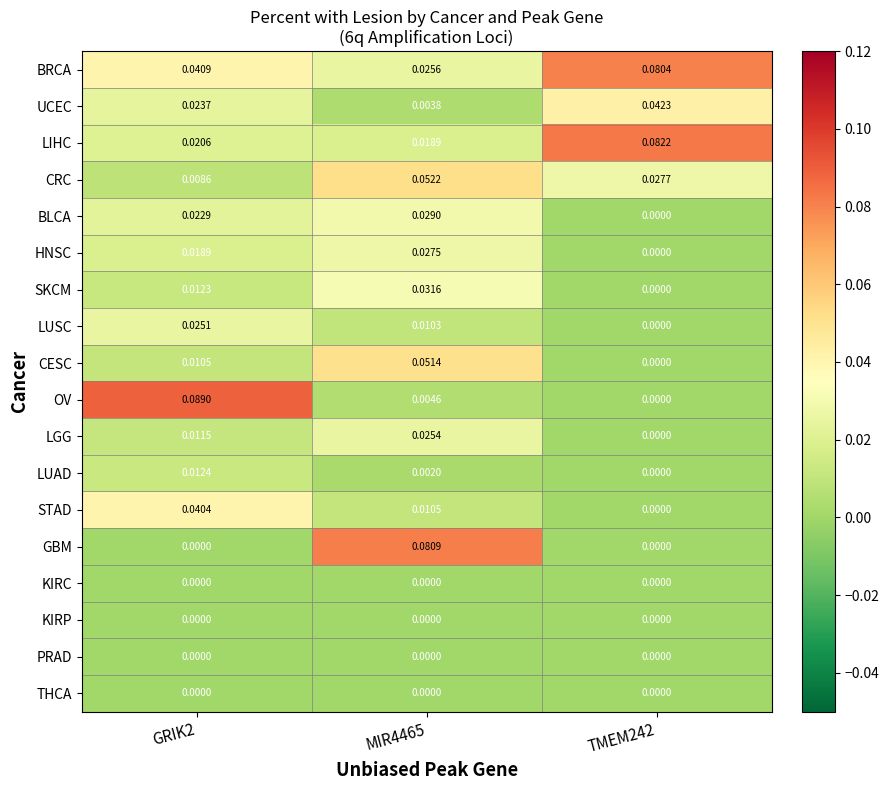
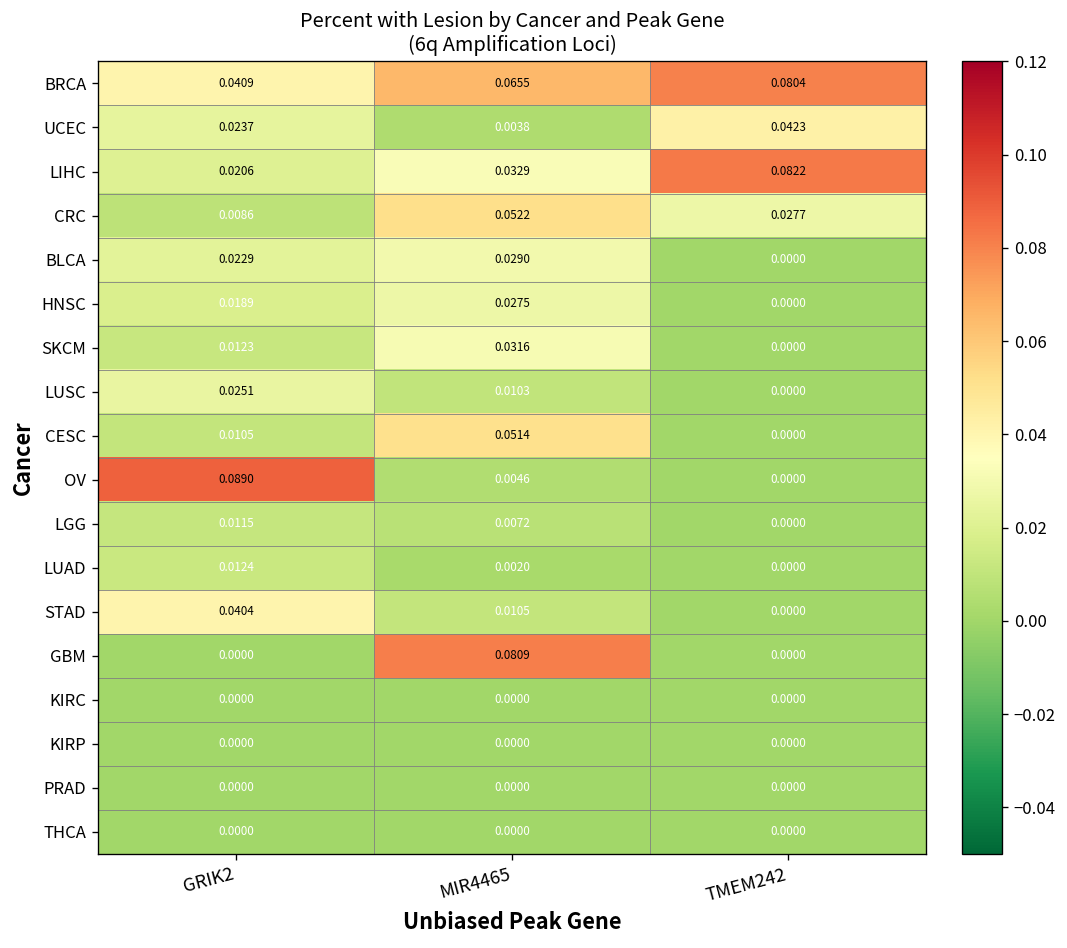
  {
    "BRCA": {
      "GRIK2": 0.0409,
-     "MIR4465": 0.0256,
+     "MIR4465": 0.0655,
      "TMEM242": 0.0804
    },
    "UCEC": {
      "GRIK2": 0.0237,
      "MIR4465": 0.0038,
      "TMEM242": 0.0423
    },
    "LIHC": {
      "GRIK2": 0.0206,
-     "MIR4465": 0.0189,
+     "MIR4465": 0.0329,
      "TMEM242": 0.0822
    },
    "CRC": {
      "GRIK2": 0.0086,
      "MIR4465": 0.0522,
      "TMEM242": 0.0277
    },
    "BLCA": {
      "GRIK2": 0.0229,
      "MIR4465": 0.0290,
      "TMEM242": 0.0000
    },
    "HNSC": {
      "GRIK2": 0.0189,
      "MIR4465": 0.0275,
      "TMEM242": 0.0000
    },
    "SKCM": {
      "GRIK2": 0.0123,
      "MIR4465": 0.0316,
      "TMEM242": 0.0000
    },
    "LUSC": {
      "GRIK2": 0.0251,
      "MIR4465": 0.0103,
      "TMEM242": 0.0000
    },
    "CESC": {
      "GRIK2": 0.0105,
      "MIR4465": 0.0514,
      "TMEM242": 0.0000
    },
    "OV": {
      "GRIK2": 0.0890,
      "MIR4465": 0.0046,
      "TMEM242": 0.0000
    },
    "LGG": {
      "GRIK2": 0.0115,
-     "MIR4465": 0.0254,
+     "MIR4465": 0.0072,
      "TMEM242": 0.0000
    },
    "LUAD": {
      "GRIK2": 0.0124,
      "MIR4465": 0.0020,
      "TMEM242": 0.0000
    },
    "STAD": {
      "GRIK2": 0.0404,
      "MIR4465": 0.0105,
      "TMEM242": 0.0000
    },
    "GBM": {
      "GRIK2": 0.0000,
      "MIR4465": 0.0809,
      "TMEM242": 0.0000
    },
    "KIRC": {
      "GRIK2": 0.0000,
      "MIR4465": 0.0000,
      "TMEM242": 0.0000
    },
    "KIRP": {
      "GRIK2": 0.0000,
      "MIR4465": 0.0000,
      "TMEM242": 0.0000
    },
    "PRAD": {
      "GRIK2": 0.0000,
      "MIR4465": 0.0000,
      "TMEM242": 0.0000
    },
    "THCA": {
      "GRIK2": 0.0000,
      "MIR4465": 0.0000,
      "TMEM242": 0.0000
    }
  }
